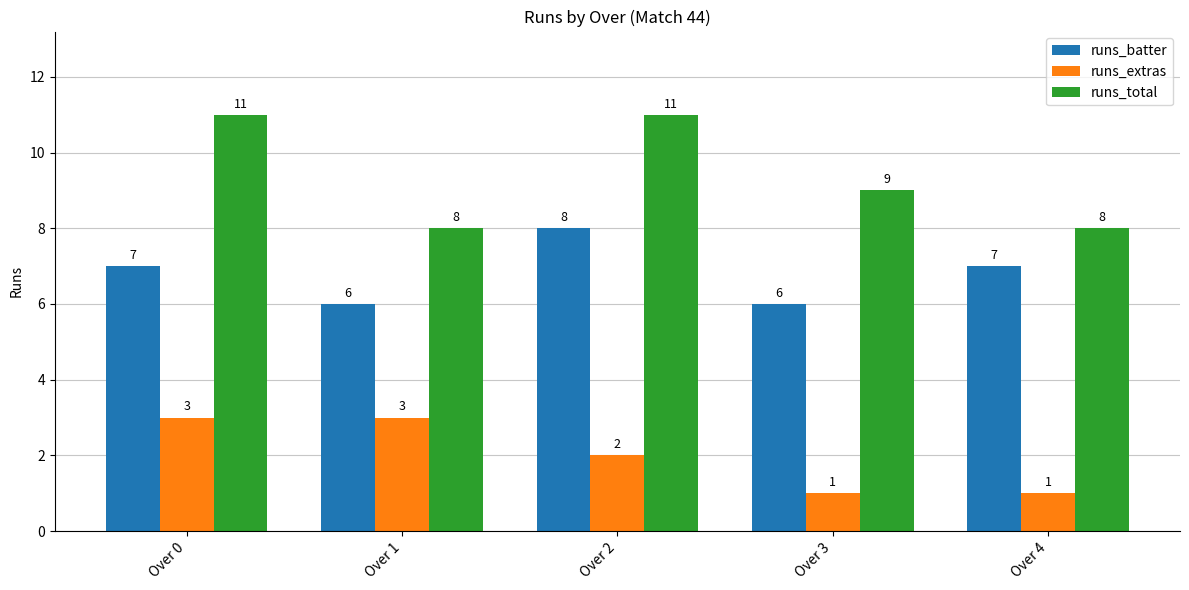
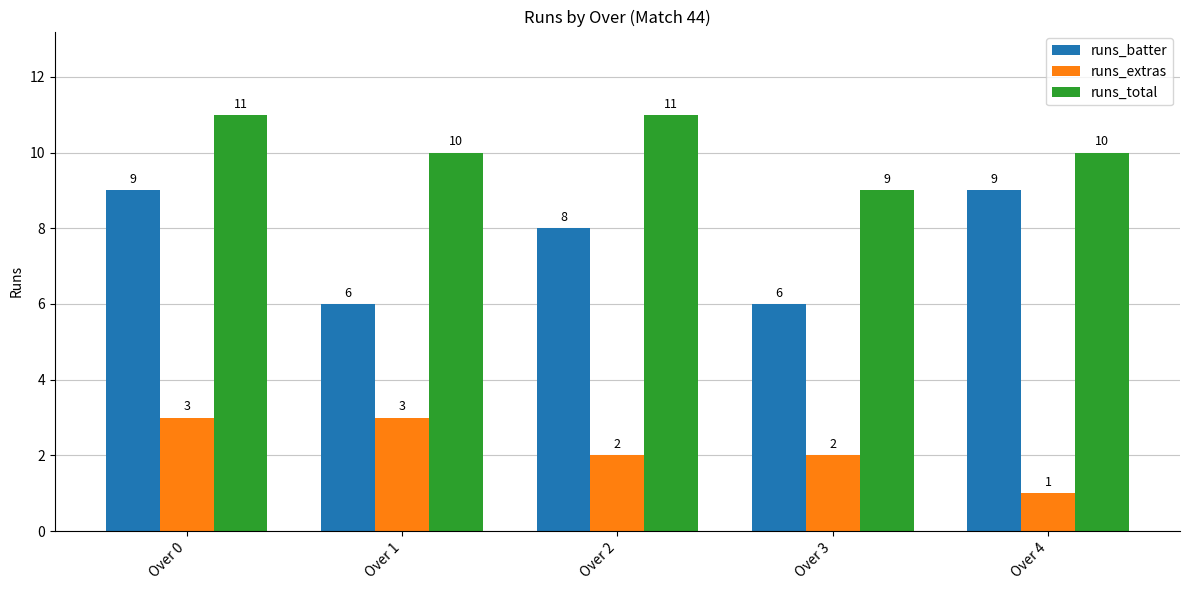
  {
    "runs_batter": {
-     "Over 0": 7,
+     "Over 0": 9,
      "Over 1": 6,
      "Over 2": 8,
      "Over 3": 6,
-     "Over 4": 7
+     "Over 4": 9
    },
    "runs_extras": {
      "Over 0": 3,
      "Over 1": 3,
      "Over 2": 2,
-     "Over 3": 1,
+     "Over 3": 2,
      "Over 4": 1
    },
    "runs_total": {
      "Over 0": 11,
-     "Over 1": 8,
+     "Over 1": 10,
      "Over 2": 11,
      "Over 3": 9,
-     "Over 4": 8
+     "Over 4": 10
    }
  }
